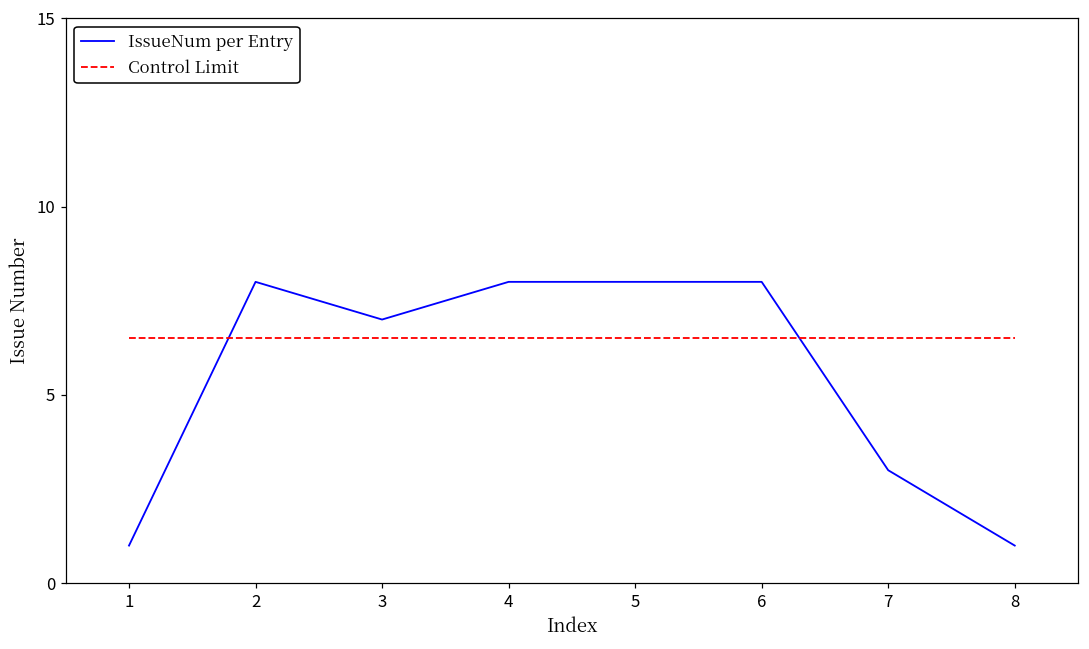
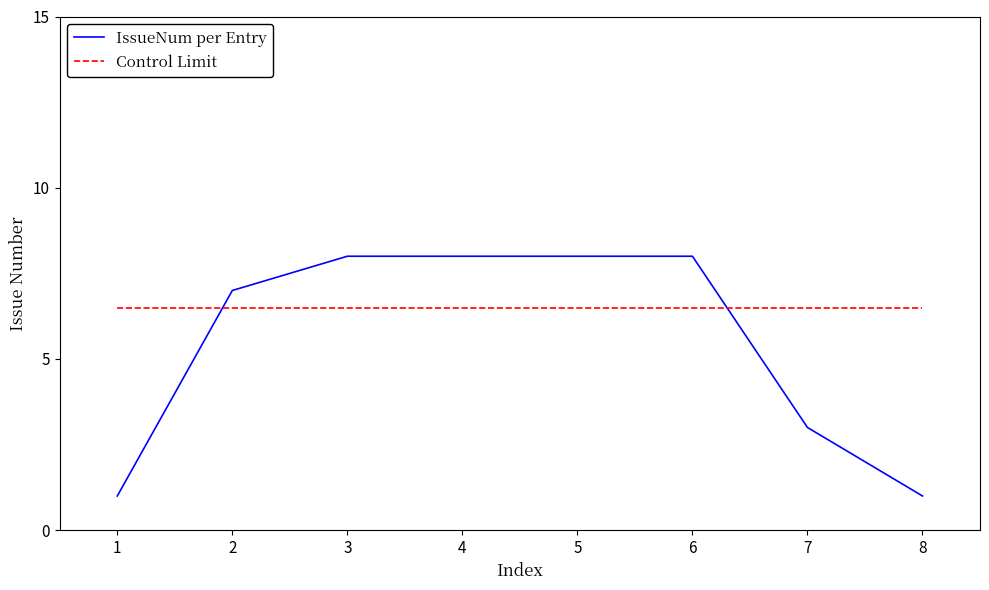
  {
    "IssueNum per Entry": {
      "1": 1,
-     "2": 8,
-     "3": 7,
+     "2": 7,
+     "3": 8,
      "4": 8,
      "5": 8,
      "6": 8,
      "7": 3,
      "8": 1
    },
    "Control Limit": {
      "1": 6.5,
      "2": 6.5,
      "3": 6.5,
      "4": 6.5,
      "5": 6.5,
      "6": 6.5,
      "7": 6.5,
      "8": 6.5
    }
  }
